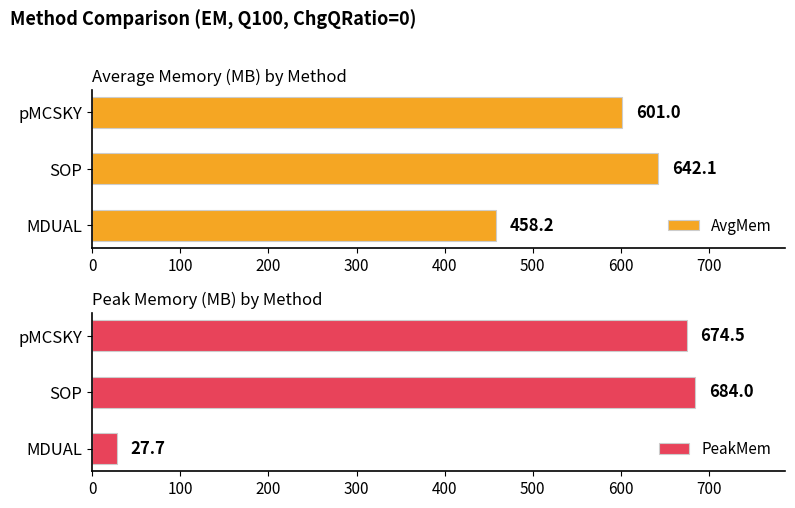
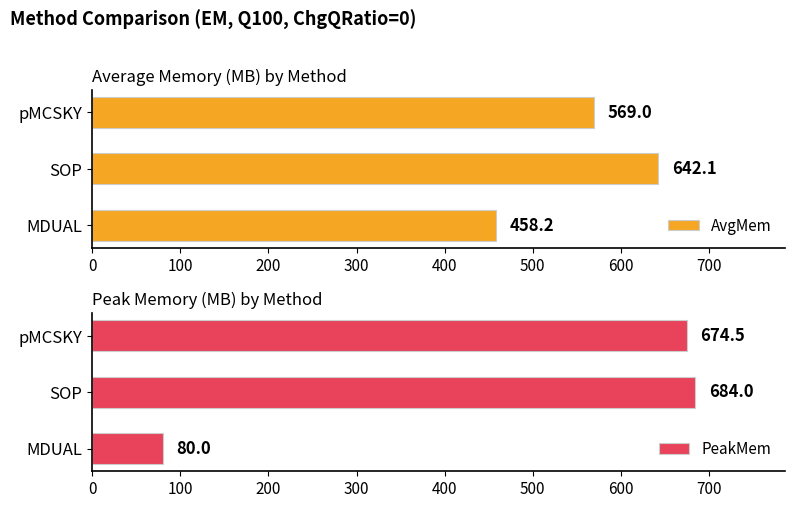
  {
    "Average Memory (MB) by Method": {
-     "pMCSKY": 601.0,
+     "pMCSKY": 569.0,
      "SOP": 642.1,
      "MDUAL": 458.2
    },
    "Peak Memory (MB) by Method": {
      "pMCSKY": 674.5,
      "SOP": 684.0,
-     "MDUAL": 27.7
+     "MDUAL": 80.0
    }
  }
